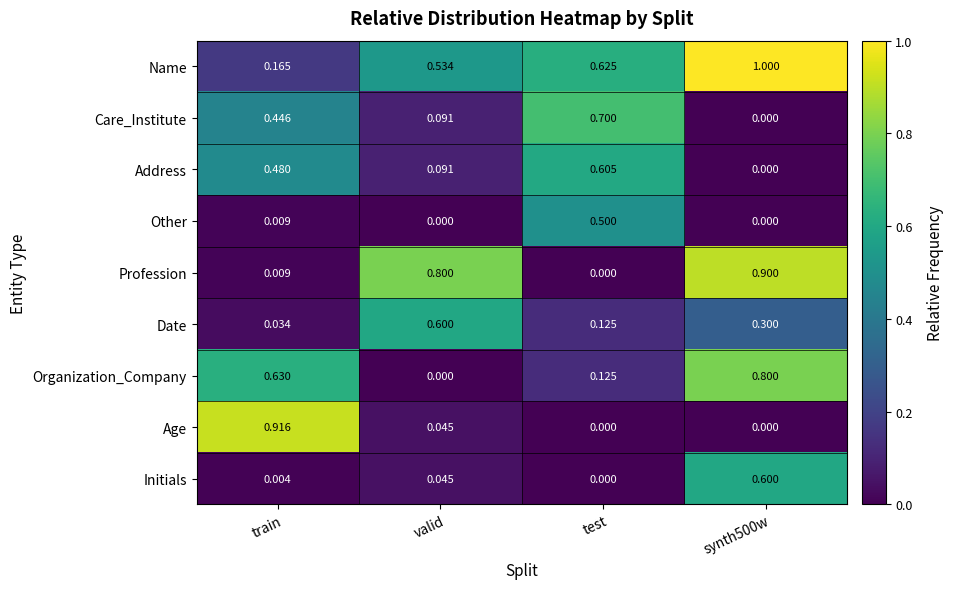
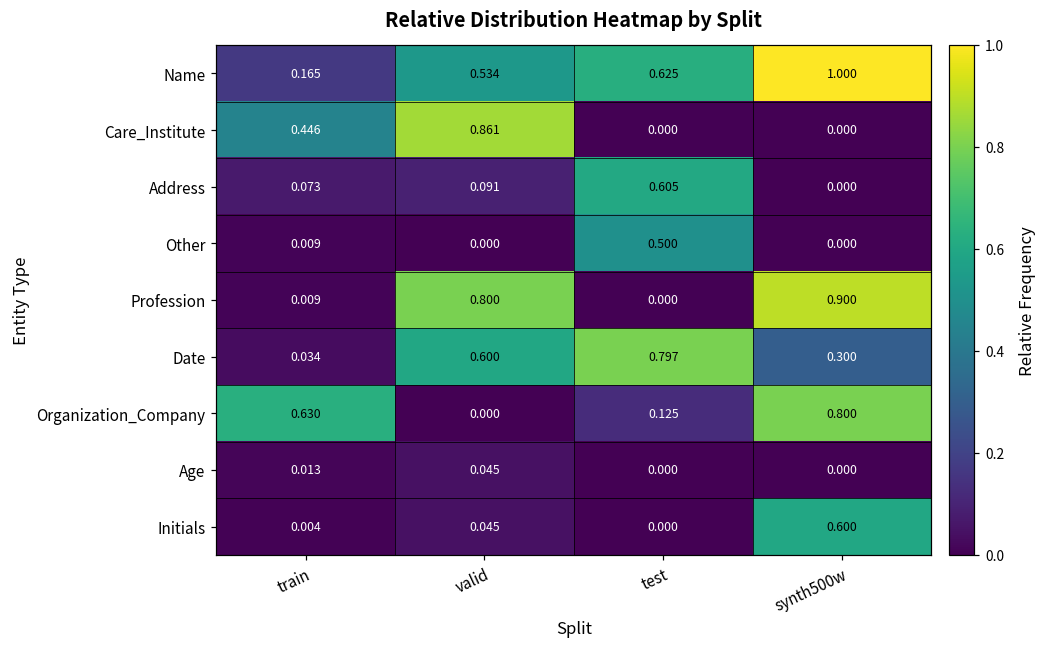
  {
    "Name": {
      "train": 0.165,
      "valid": 0.534,
      "test": 0.625,
      "synth500w": 1.000
    },
    "Care_Institute": {
      "train": 0.446,
-     "valid": 0.091,
-     "test": 0.700,
+     "valid": 0.861,
+     "test": 0.000,
      "synth500w": 0.000
    },
    "Address": {
-     "train": 0.480,
+     "train": 0.073,
      "valid": 0.091,
      "test": 0.605,
      "synth500w": 0.000
    },
    "Other": {
      "train": 0.009,
      "valid": 0.000,
      "test": 0.500,
      "synth500w": 0.000
    },
    "Profession": {
      "train": 0.009,
      "valid": 0.800,
      "test": 0.000,
      "synth500w": 0.900
    },
    "Date": {
      "train": 0.034,
      "valid": 0.600,
-     "test": 0.125,
+     "test": 0.797,
      "synth500w": 0.300
    },
    "Organization_Company": {
      "train": 0.630,
      "valid": 0.000,
      "test": 0.125,
      "synth500w": 0.800
    },
    "Age": {
-     "train": 0.916,
+     "train": 0.013,
      "valid": 0.045,
      "test": 0.000,
      "synth500w": 0.000
    },
    "Initials": {
      "train": 0.004,
      "valid": 0.045,
      "test": 0.000,
      "synth500w": 0.600
    }
  }
